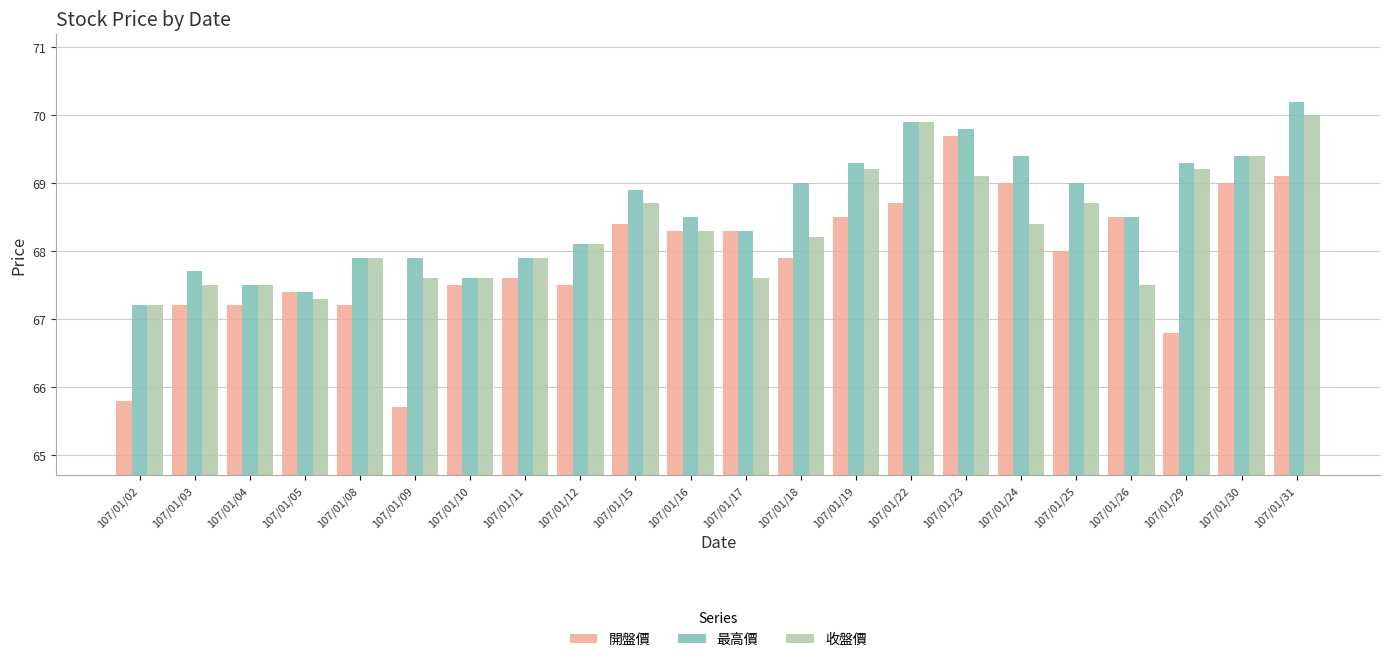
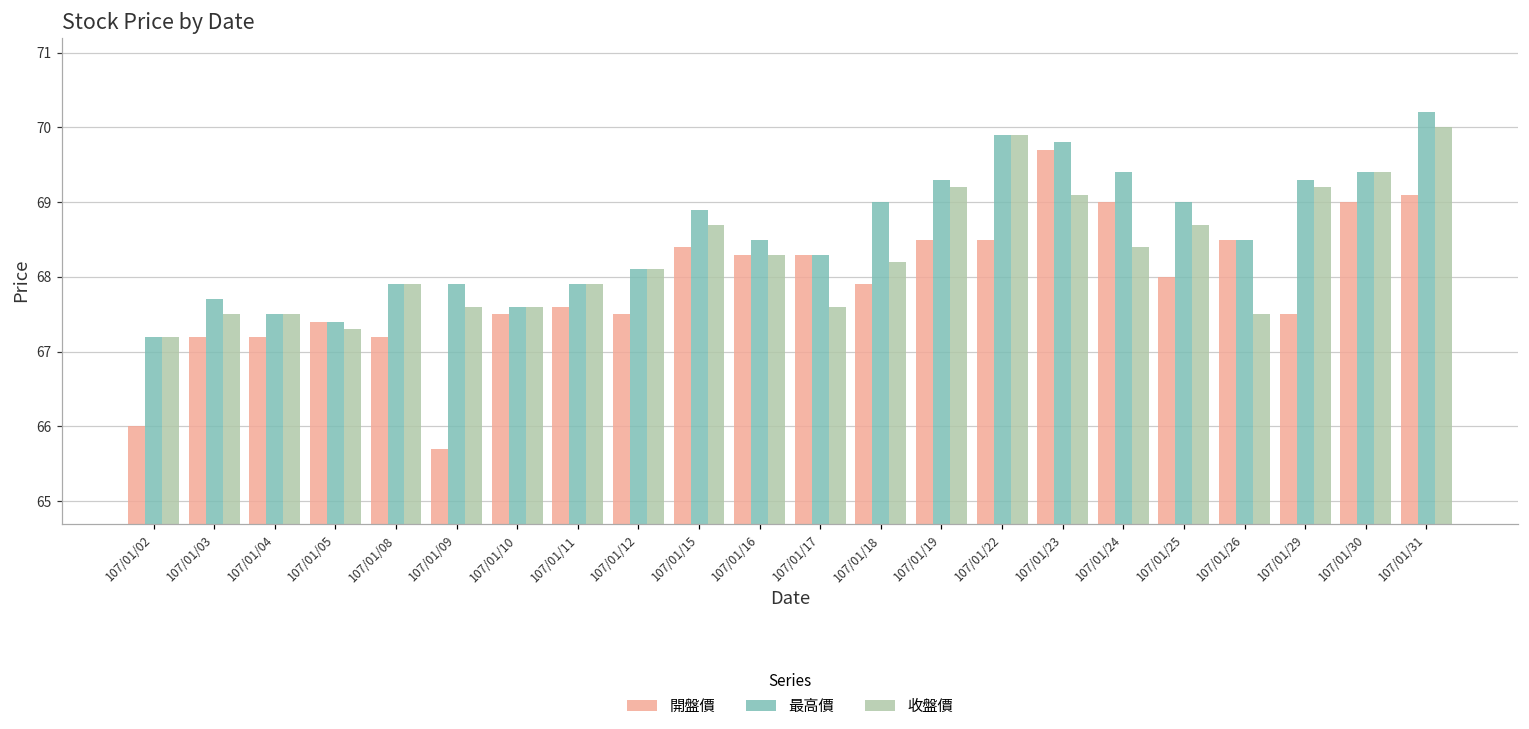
  {
    "開盤價": {
-     "107/01/02": 65.8,
+     "107/01/02": 66.0,
      "107/01/03": 67.2,
      "107/01/04": 67.2,
      "107/01/05": 67.4,
      "107/01/08": 67.2,
      "107/01/09": 65.7,
      "107/01/10": 67.5,
      "107/01/11": 67.6,
      "107/01/12": 67.5,
      "107/01/15": 68.4,
      "107/01/16": 68.3,
      "107/01/17": 68.3,
      "107/01/18": 67.9,
      "107/01/19": 68.5,
-     "107/01/22": 68.7,
+     "107/01/22": 68.5,
      "107/01/23": 69.7,
      "107/01/24": 69.0,
      "107/01/25": 68.0,
      "107/01/26": 68.5,
-     "107/01/29": 66.8,
+     "107/01/29": 67.5,
      "107/01/30": 69.0,
      "107/01/31": 69.1
    }
  }
